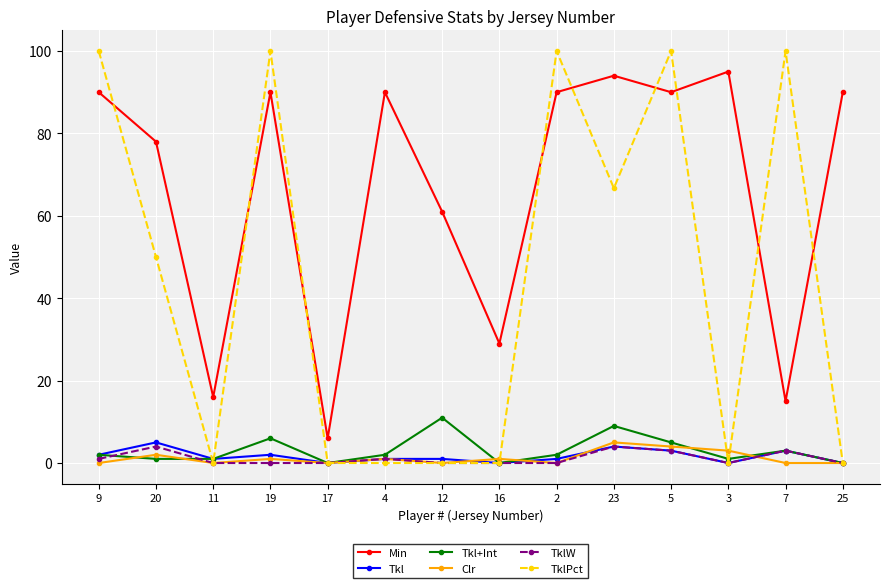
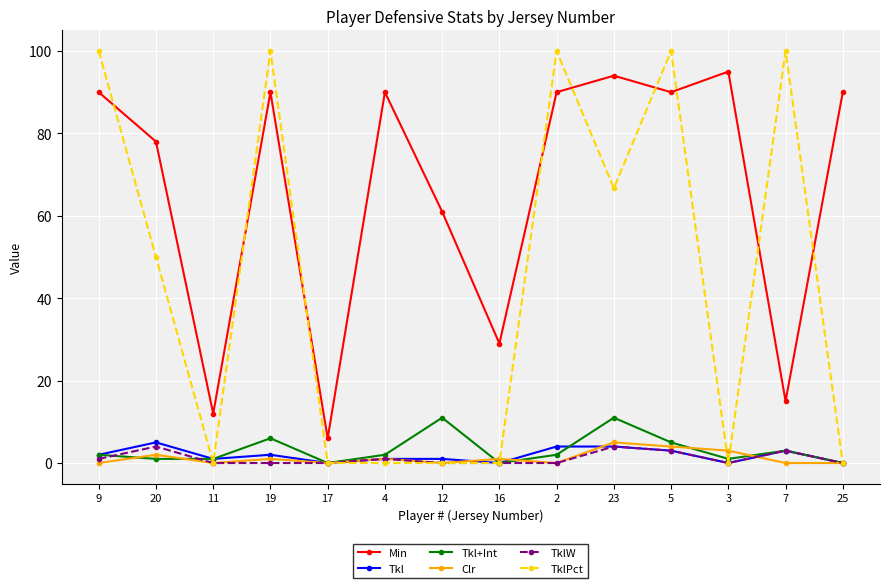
  {
    "Min": {
      "9": 90,
      "20": 78,
-     "11": 16,
+     "11": 12,
      "19": 90,
      "17": 6,
      "4": 90,
      "12": 61,
      "16": 29,
      "2": 90,
      "23": 94,
      "5": 90,
      "3": 95,
      "7": 15,
      "25": 90
    },
    "Tkl": {
      "20": 5,
      "19": 2,
      "12": 1,
-     "2": 1
+     "2": 4
    },
    "Tkl+Int": {
      "20": 1,
      "19": 6,
      "4": 2,
      "12": 11,
      "2": 2,
-     "23": 9,
+     "23": 11,
      "5": 5,
      "3": 1
    },
    "TklW": {
      "9": 1,
      "20": 4,
      "19": 0
    }
  }
